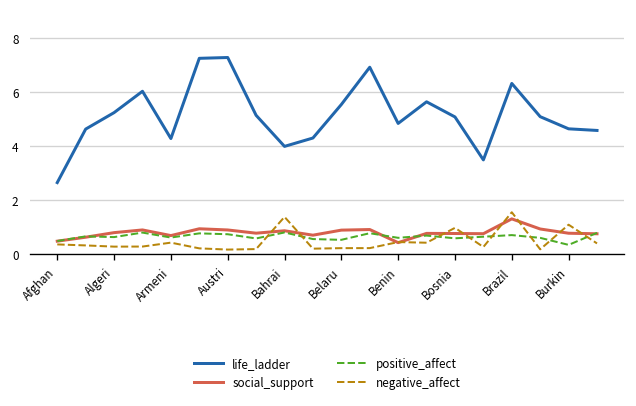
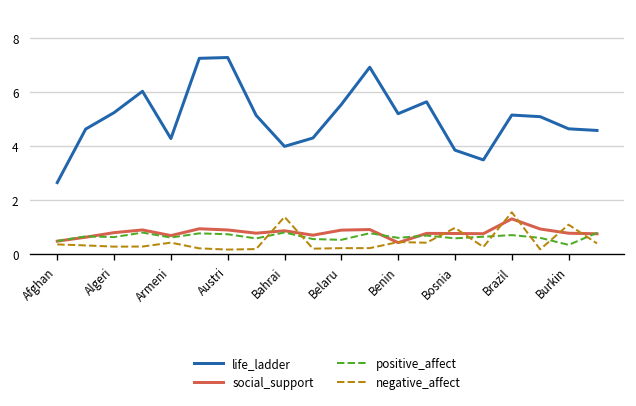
  {
    "life_ladder": {
      "Afghan": 2.7,
      "Algeri": 5.3,
      "Armeni": 4.3,
      "Austri": 7.3,
      "Bahrai": 4.0,
      "Belaru": 5.6,
-     "Benin": 4.9,
-     "Bosnia": 5.1,
-     "Brazil": 6.3,
+     "Benin": 5.2,
+     "Bosnia": 3.9,
+     "Brazil": 5.2,
      "Burkin": 4.7
    },
    "social_support": {
      "Algeri": 0.8,
      "Austri": 0.9,
      "Belaru": 0.9,
      "Bosnia": 0.8,
      "Brazil": 1.3,
      "Burkin": 0.8
    },
    "positive_affect": {
      "Algeri": 0.6,
      "Austri": 0.7,
      "Belaru": 0.5,
      "Benin": 0.6,
      "Bosnia": 0.6,
      "Brazil": 0.7,
      "Burkin": 0.4
    },
    "negative_affect": {
      "Afghan": 0.4,
      "Algeri": 0.3,
      "Armeni": 0.4,
      "Austri": 0.2,
      "Bahrai": 1.4,
      "Belaru": 0.2,
      "Bosnia": 1.0,
      "Brazil": 1.6,
      "Burkin": 1.1
    }
  }
